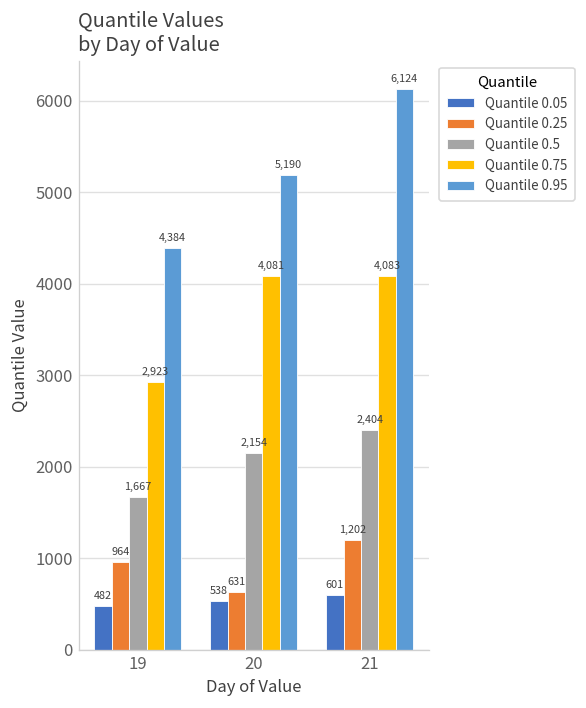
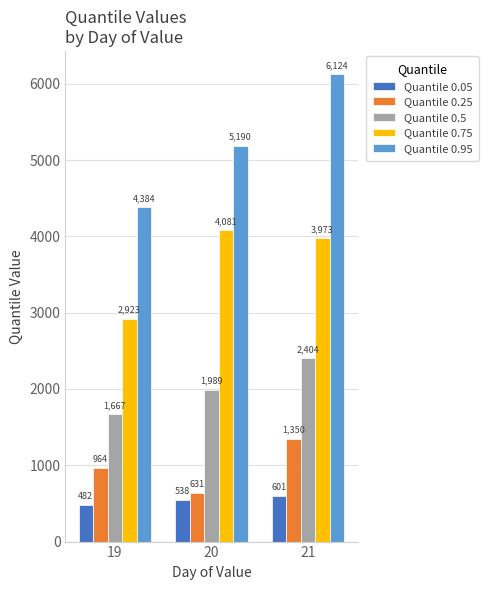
  {
    "Quantile 0.25": {
      "19": "964",
      "20": "631",
-     "21": "1,202"
+     "21": "1,350"
    },
    "Quantile 0.5": {
      "19": "1,667",
-     "20": "2,154",
+     "20": "1,989",
      "21": "2,404"
    },
    "Quantile 0.75": {
      "19": "2,923",
      "20": "4,081",
-     "21": "4,083"
+     "21": "3,973"
    }
  }
